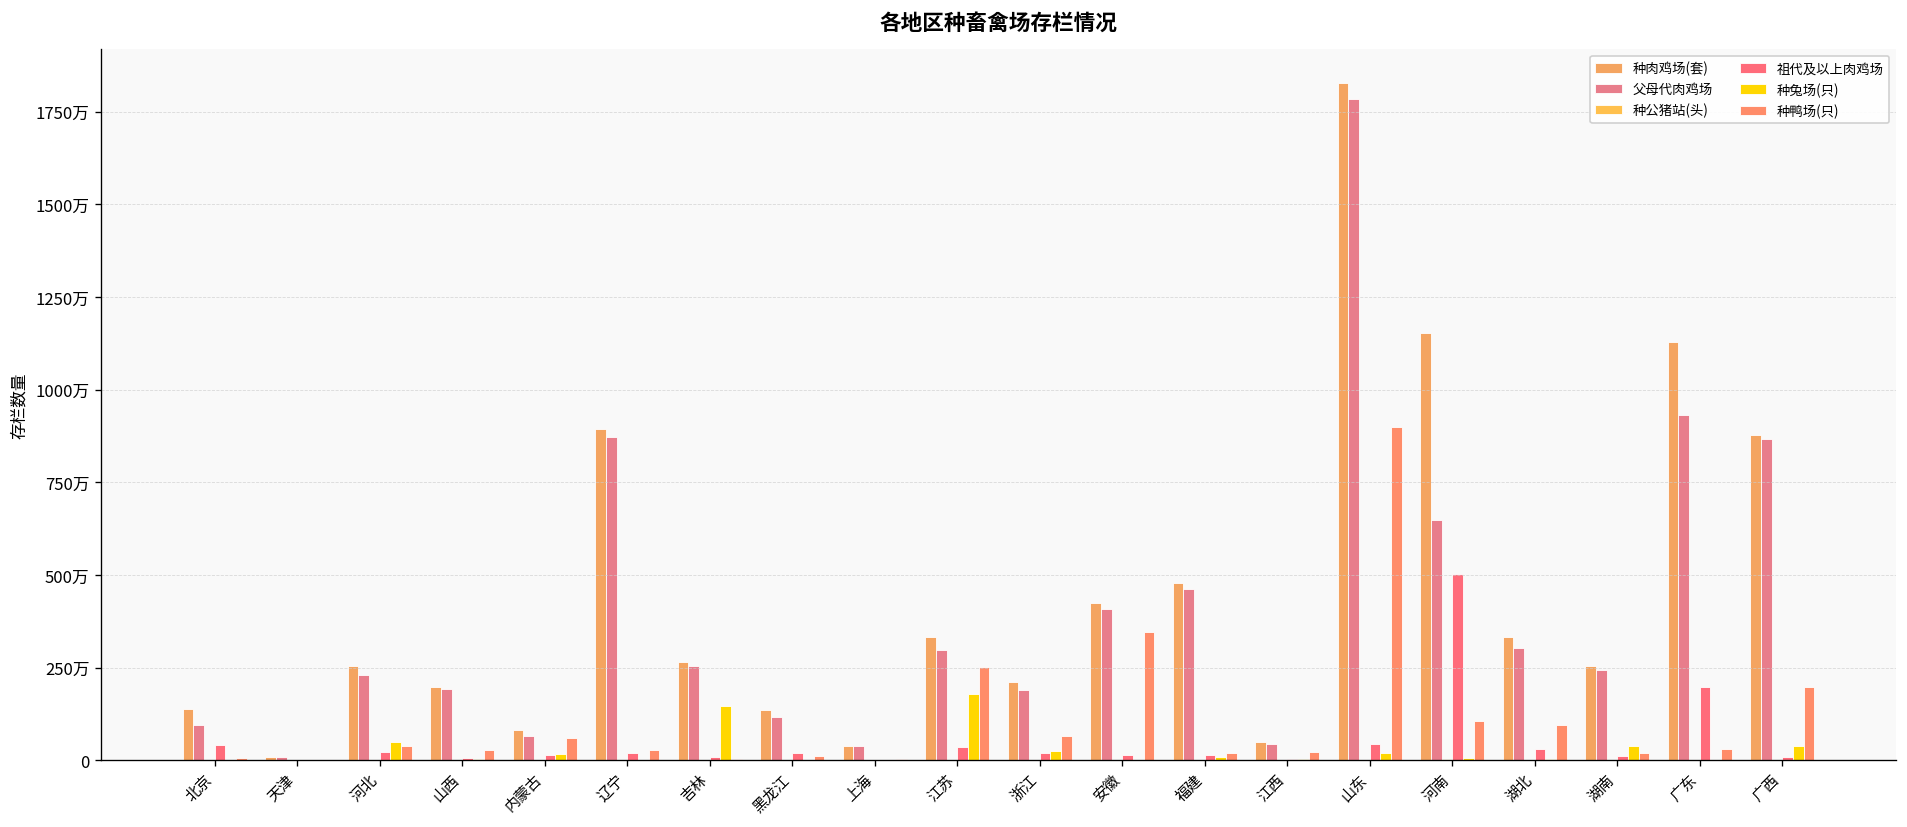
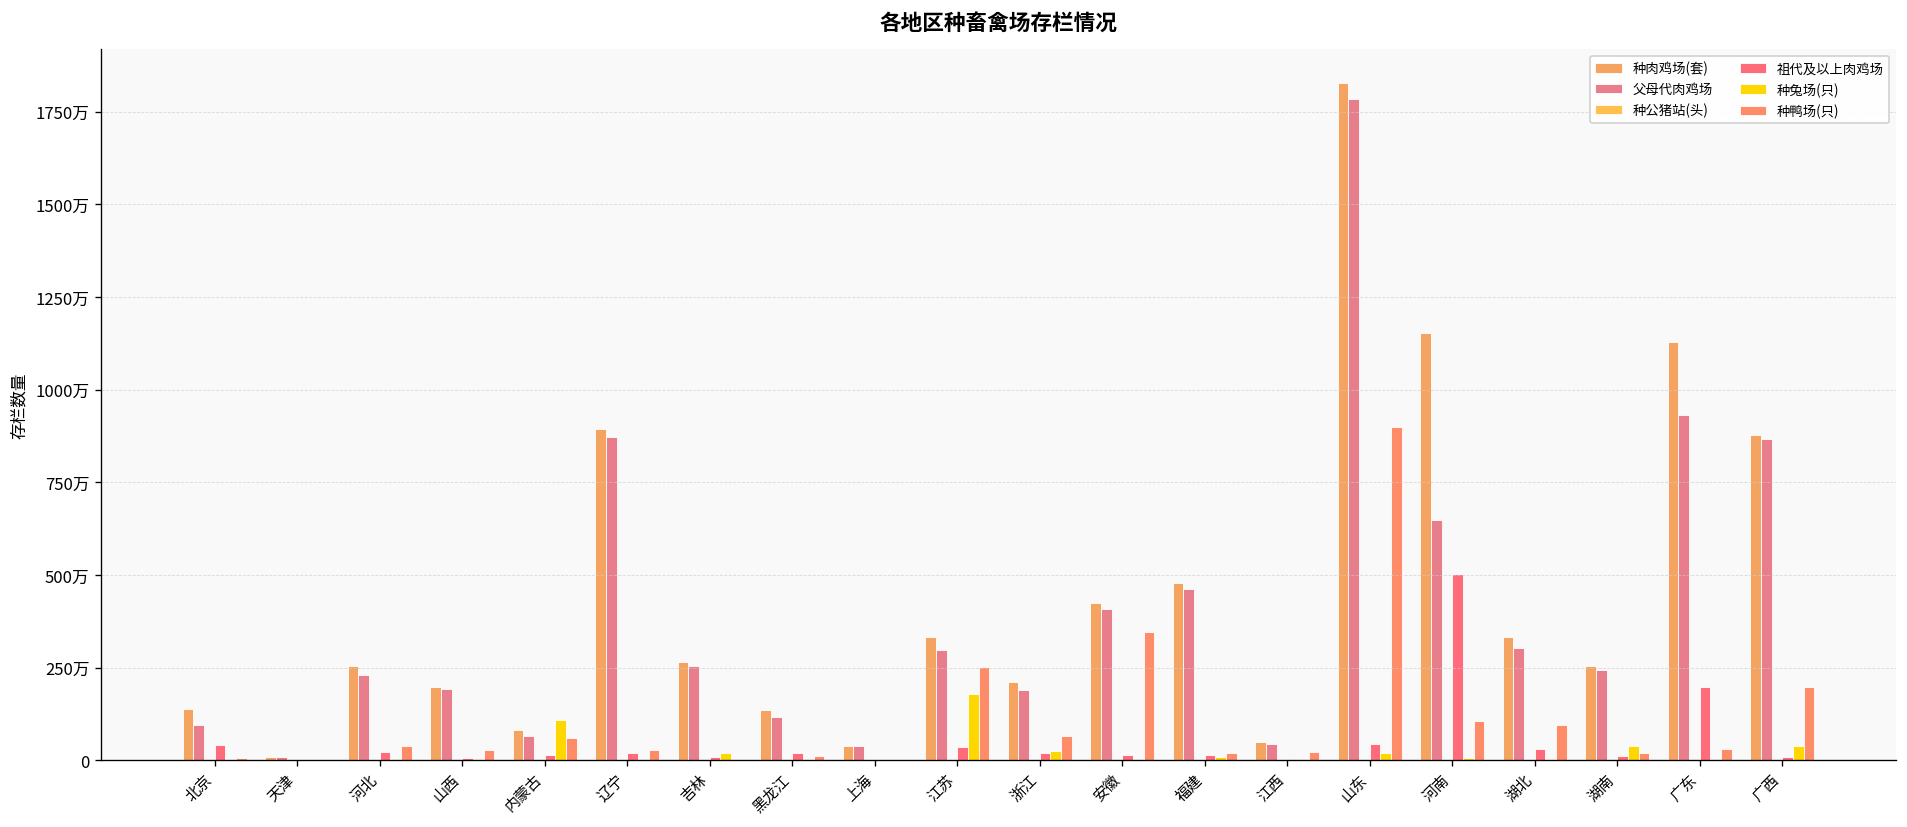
  {
    "种兔场(只)": {
      "北京": "0万",
-     "河北": "50万",
-     "内蒙古": "20万",
-     "吉林": "150万",
+     "河北": "10万",
+     "内蒙古": "110万",
+     "吉林": "20万",
      "江苏": "180万",
      "浙江": "30万",
      "福建": "10万",
      "山东": "20万",
      "湖南": "40万",
      "广西": "40万"
    }
  }
